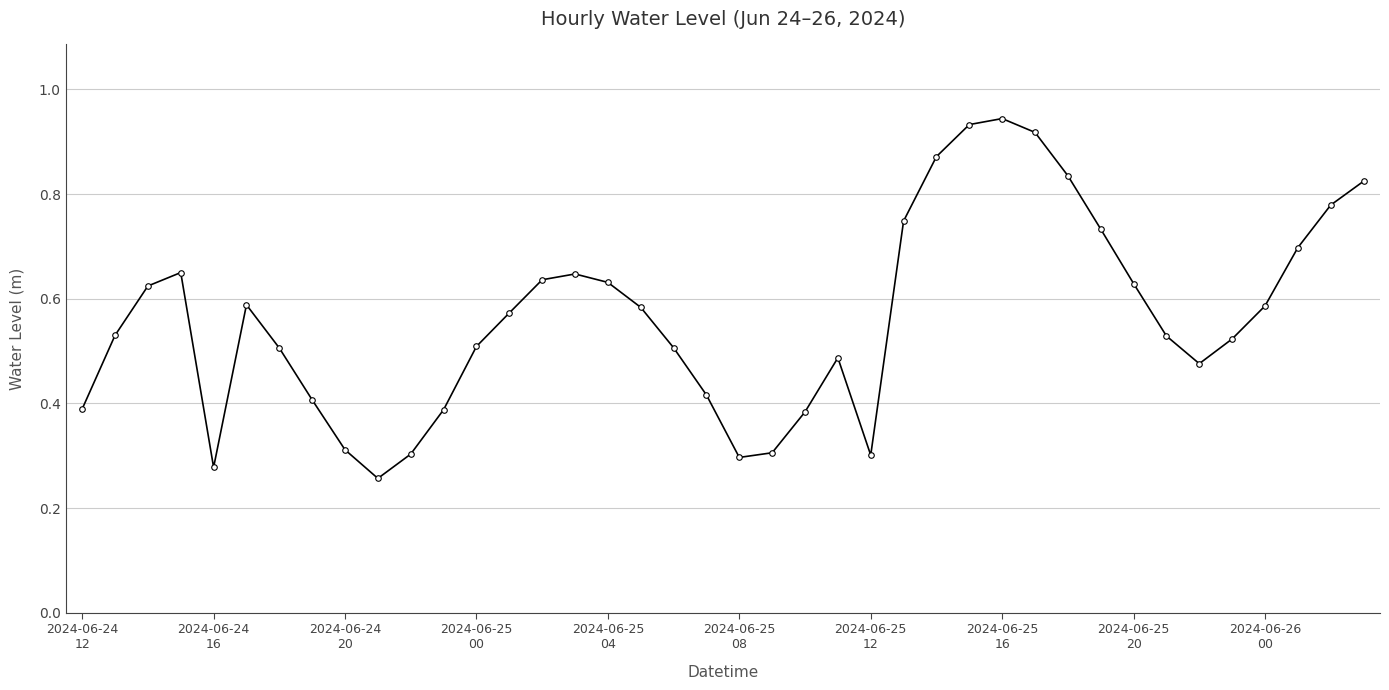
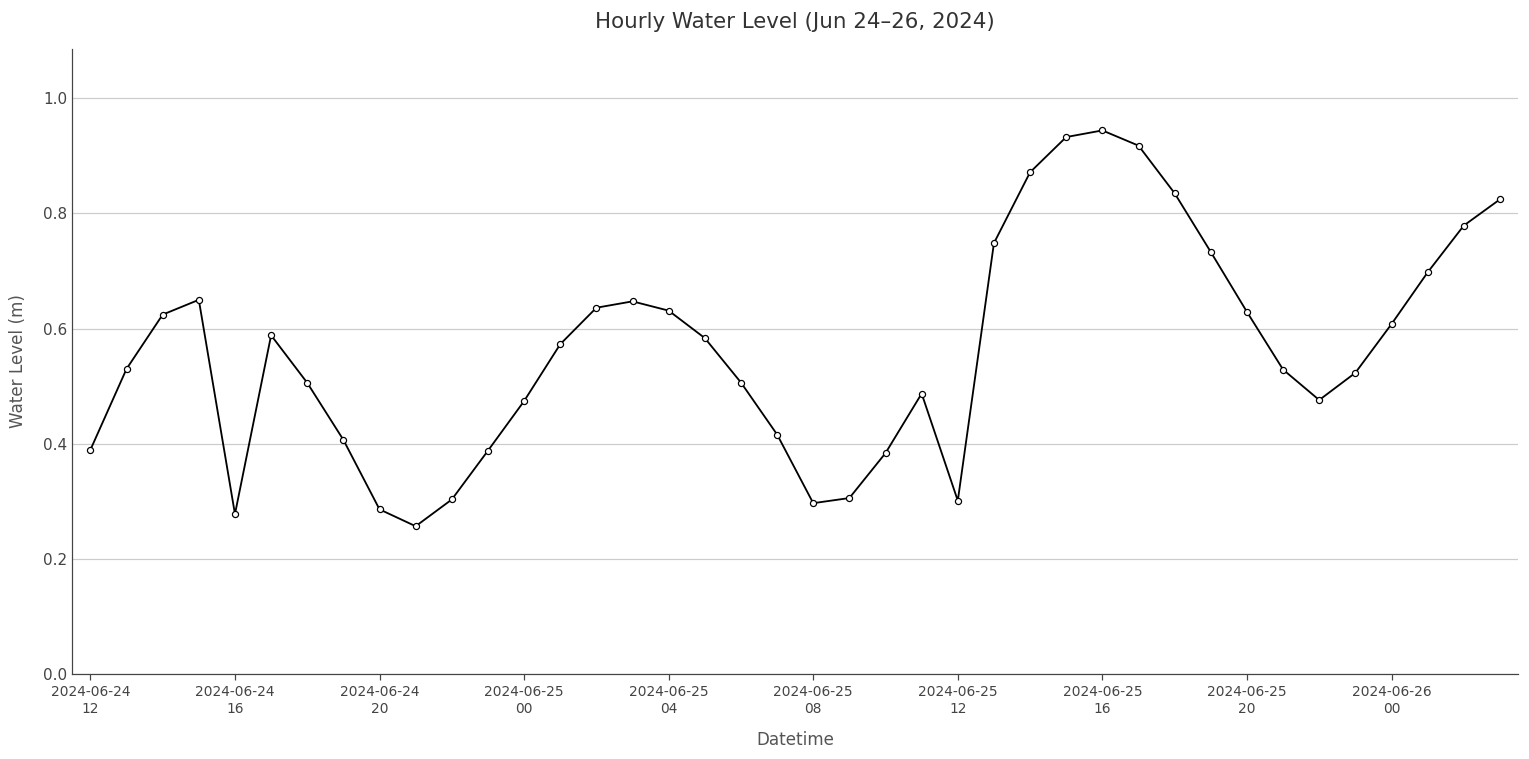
  {
    "2024-06-24 12": 0.39,
    "2024-06-24 16": 0.28,
-   "2024-06-24 20": 0.31,
-   "2024-06-25 00": 0.51,
+   "2024-06-24 20": 0.29,
+   "2024-06-25 00": 0.47,
    "2024-06-25 04": 0.63,
    "2024-06-25 08": 0.30,
    "2024-06-25 12": 0.30,
    "2024-06-25 16": 0.94,
    "2024-06-25 20": 0.63,
-   "2024-06-26 00": 0.59
+   "2024-06-26 00": 0.61
  }
